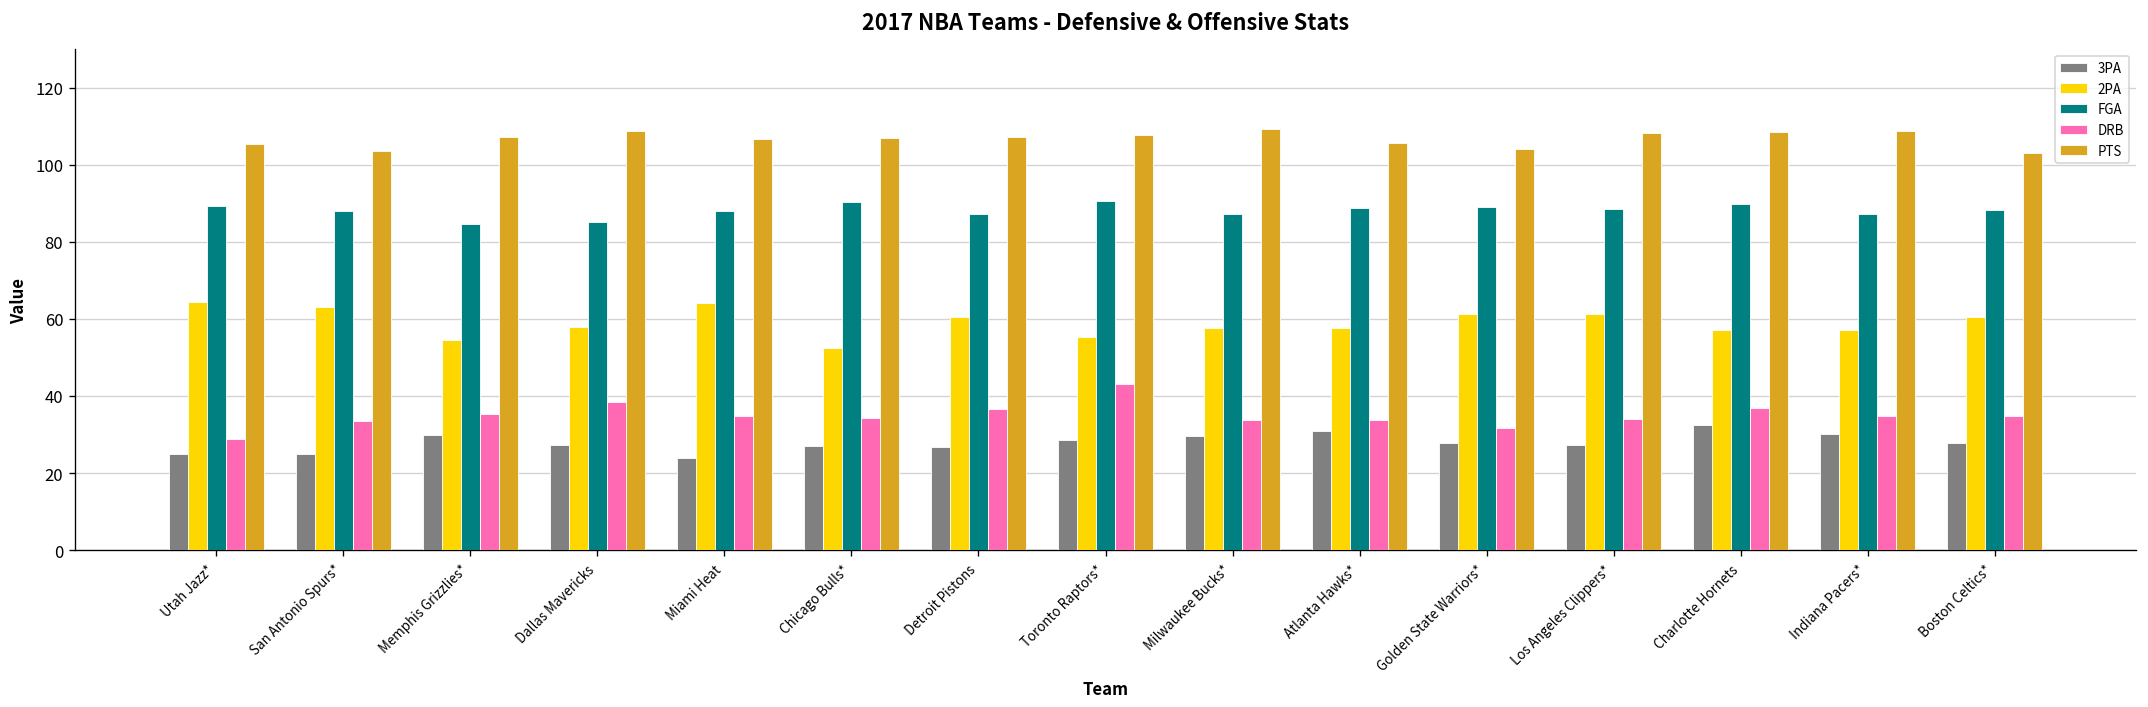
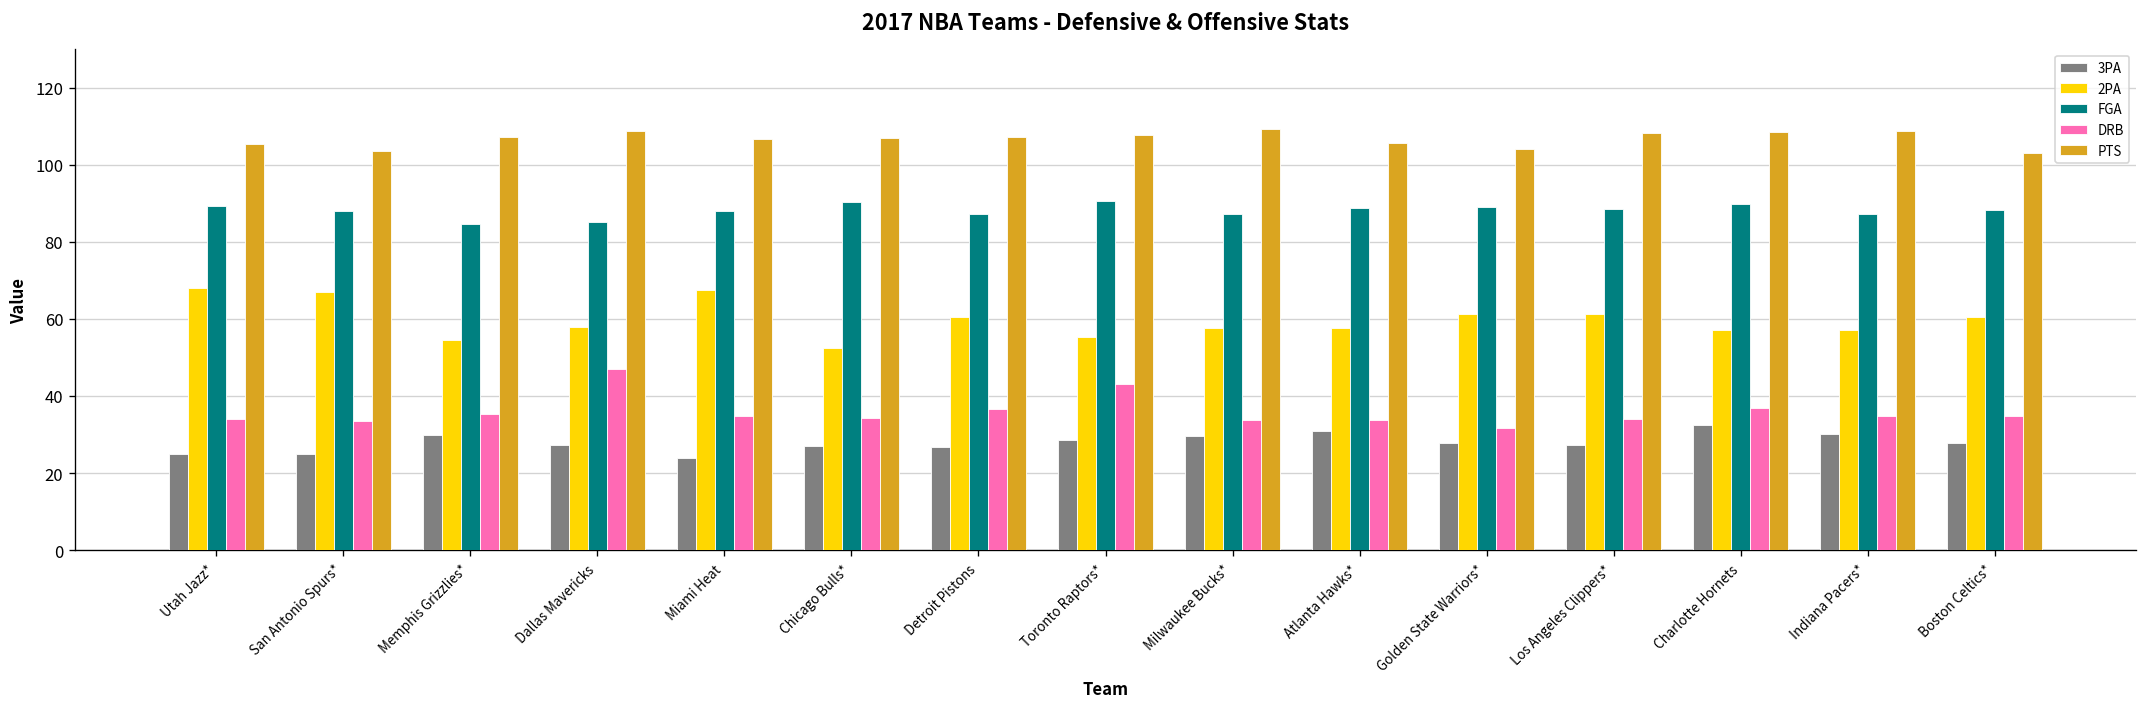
  {
    "3PA": {
      "Utah Jazz*": 25,
      "San Antonio Spurs*": 25,
      "Memphis Grizzlies*": 30,
      "Dallas Mavericks": 27,
      "Miami Heat": 24,
      "Chicago Bulls*": 27,
      "Detroit Pistons": 27,
      "Toronto Raptors*": 29,
      "Milwaukee Bucks*": 30,
      "Atlanta Hawks*": 31,
      "Golden State Warriors*": 28,
      "Los Angeles Clippers*": 27,
      "Charlotte Hornets": 33,
      "Indiana Pacers*": 30,
      "Boston Celtics*": 28
    },
    "2PA": {
-     "Utah Jazz*": 64,
-     "San Antonio Spurs*": 63,
+     "Utah Jazz*": 68,
+     "San Antonio Spurs*": 67,
      "Memphis Grizzlies*": 54,
      "Dallas Mavericks": 58,
-     "Miami Heat": 64,
+     "Miami Heat": 68,
      "Chicago Bulls*": 52,
      "Detroit Pistons": 60,
      "Toronto Raptors*": 55,
      "Milwaukee Bucks*": 58,
      "Atlanta Hawks*": 58,
      "Golden State Warriors*": 61,
      "Los Angeles Clippers*": 61,
      "Charlotte Hornets": 57,
      "Indiana Pacers*": 57,
      "Boston Celtics*": 61
    },
    "FGA": {
      "Utah Jazz*": 89,
      "San Antonio Spurs*": 88,
      "Memphis Grizzlies*": 85,
      "Dallas Mavericks": 85,
      "Miami Heat": 88,
      "Chicago Bulls*": 90,
      "Detroit Pistons": 87,
      "Toronto Raptors*": 91,
      "Milwaukee Bucks*": 87,
      "Atlanta Hawks*": 89,
      "Golden State Warriors*": 89,
      "Los Angeles Clippers*": 89,
      "Charlotte Hornets": 90,
      "Indiana Pacers*": 87,
      "Boston Celtics*": 88
    },
    "DRB": {
-     "Utah Jazz*": 29,
+     "Utah Jazz*": 34,
      "San Antonio Spurs*": 33,
      "Memphis Grizzlies*": 35,
-     "Dallas Mavericks": 39,
+     "Dallas Mavericks": 47,
      "Miami Heat": 35,
      "Chicago Bulls*": 34,
      "Detroit Pistons": 37,
      "Toronto Raptors*": 43,
      "Milwaukee Bucks*": 34,
      "Atlanta Hawks*": 34,
      "Golden State Warriors*": 32,
      "Los Angeles Clippers*": 34,
      "Charlotte Hornets": 37,
      "Indiana Pacers*": 35,
      "Boston Celtics*": 35
    },
    "PTS": {
      "Utah Jazz*": 105,
      "San Antonio Spurs*": 104,
      "Memphis Grizzlies*": 107,
      "Dallas Mavericks": 109,
      "Miami Heat": 107,
      "Chicago Bulls*": 107,
      "Detroit Pistons": 107,
      "Toronto Raptors*": 108,
      "Milwaukee Bucks*": 109,
      "Atlanta Hawks*": 106,
      "Golden State Warriors*": 104,
      "Los Angeles Clippers*": 108,
      "Charlotte Hornets": 109,
      "Indiana Pacers*": 109,
      "Boston Celtics*": 103
    }
  }
